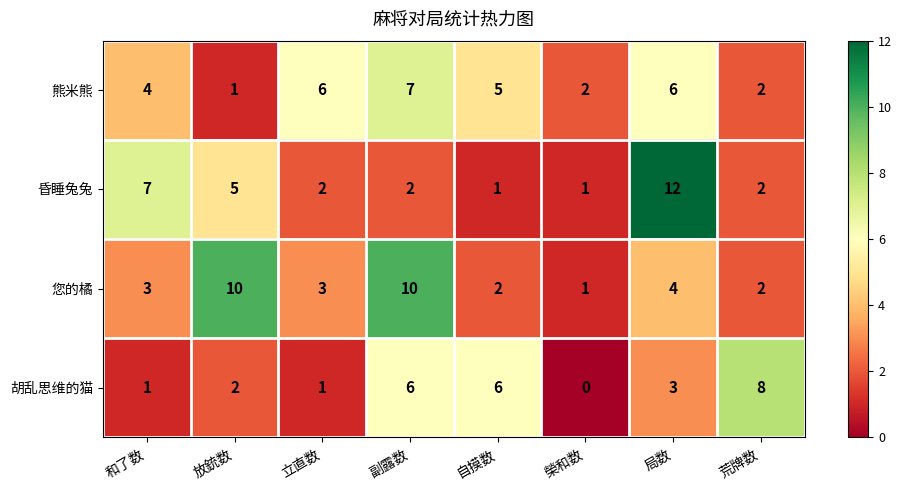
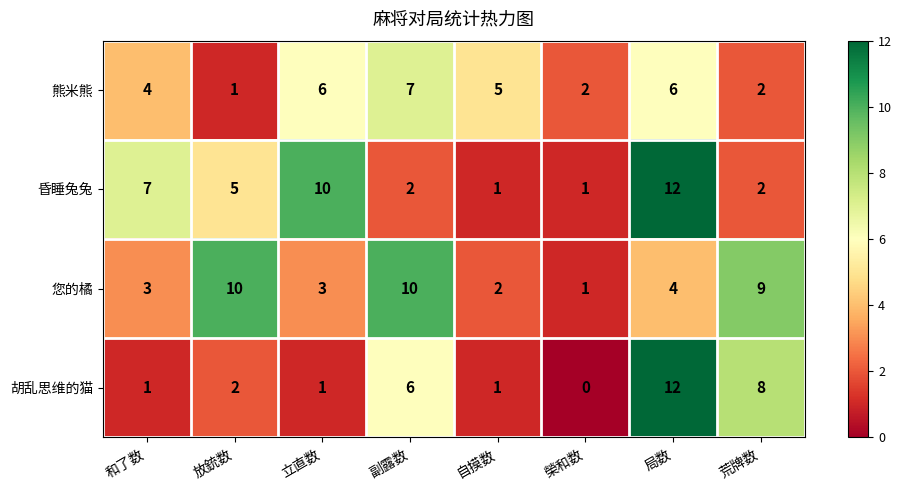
  {
    "熊米熊": {
      "和了数": 4,
      "放銃数": 1,
      "立直数": 6,
      "副露数": 7,
      "自摸数": 5,
      "榮和数": 2,
      "局数": 6,
      "荒牌数": 2
    },
    "昏睡兔兔": {
      "和了数": 7,
      "放銃数": 5,
-     "立直数": 2,
+     "立直数": 10,
      "副露数": 2,
      "自摸数": 1,
      "榮和数": 1,
      "局数": 12,
      "荒牌数": 2
    },
    "您的橘": {
      "和了数": 3,
      "放銃数": 10,
      "立直数": 3,
      "副露数": 10,
      "自摸数": 2,
      "榮和数": 1,
      "局数": 4,
-     "荒牌数": 2
+     "荒牌数": 9
    },
    "胡乱思维的猫": {
      "和了数": 1,
      "放銃数": 2,
      "立直数": 1,
      "副露数": 6,
-     "自摸数": 6,
+     "自摸数": 1,
      "榮和数": 0,
-     "局数": 3,
+     "局数": 12,
      "荒牌数": 8
    }
  }
